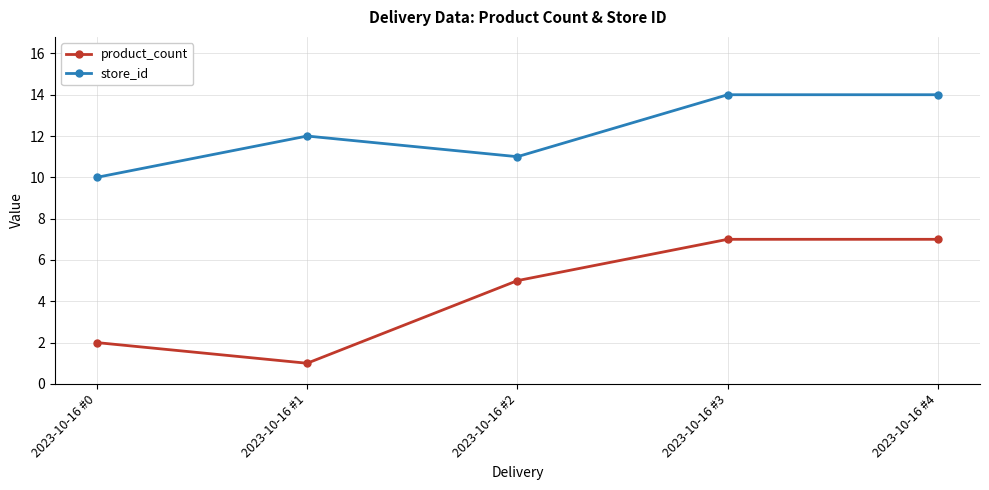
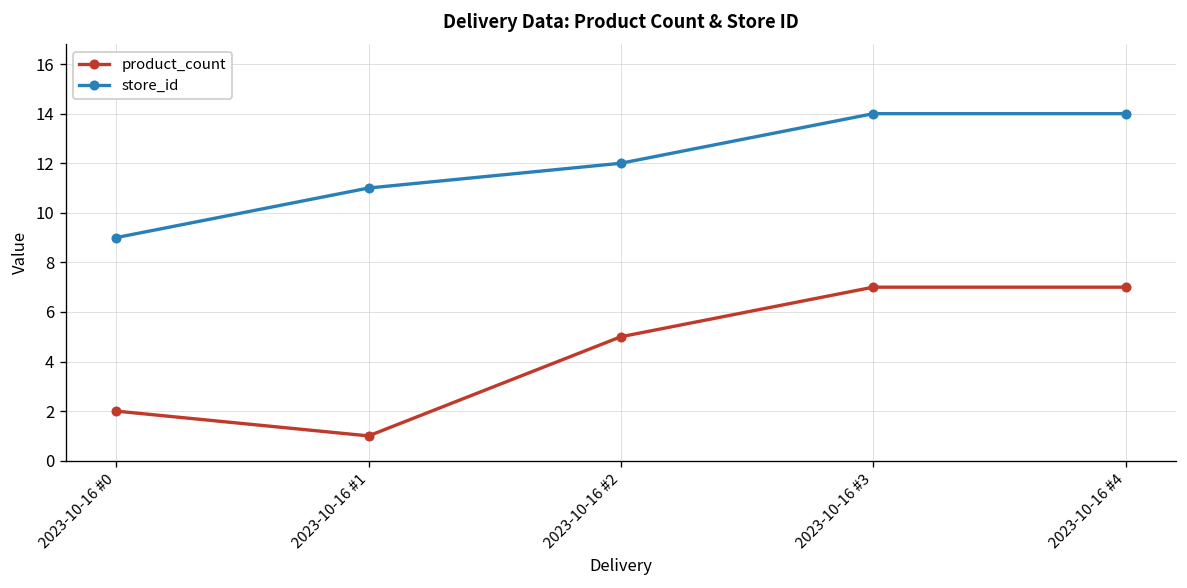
  {
    "product_count": {
      "2023-10-16 #0": 2,
      "2023-10-16 #1": 1,
      "2023-10-16 #2": 5,
      "2023-10-16 #3": 7,
      "2023-10-16 #4": 7
    },
    "store_id": {
-     "2023-10-16 #0": 10,
-     "2023-10-16 #1": 12,
-     "2023-10-16 #2": 11,
+     "2023-10-16 #0": 9,
+     "2023-10-16 #1": 11,
+     "2023-10-16 #2": 12,
      "2023-10-16 #3": 14,
      "2023-10-16 #4": 14
    }
  }
